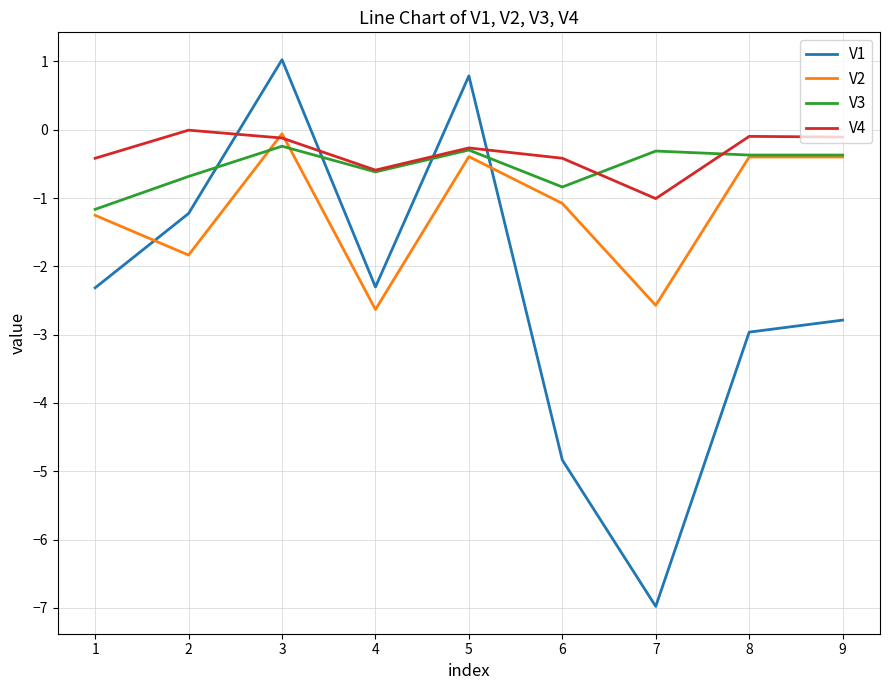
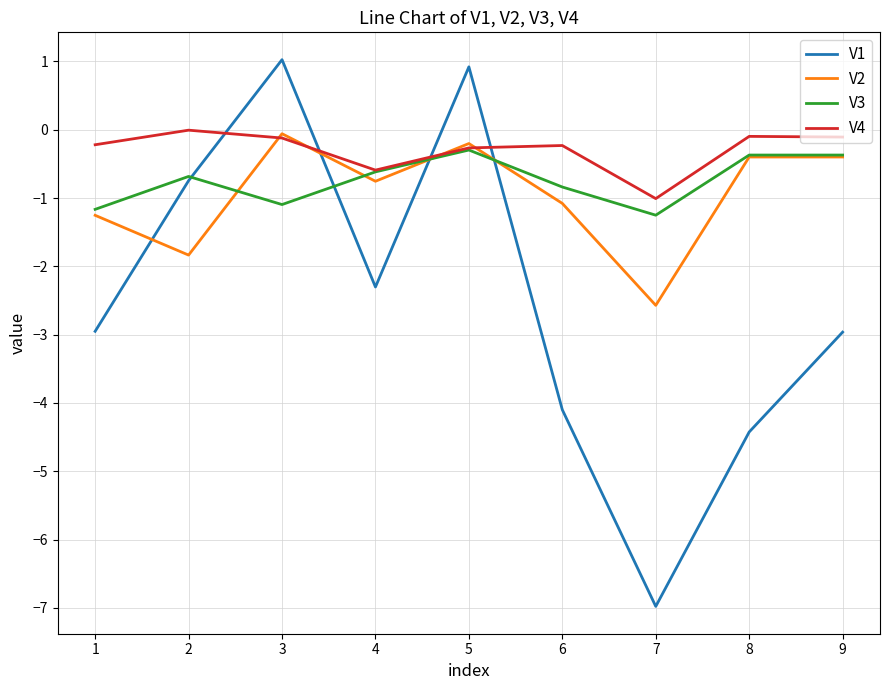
  {
    "V1": {
-     "1": -2.3,
-     "2": -1.2,
+     "1": -3.0,
+     "2": -0.7,
      "3": 1.0,
      "4": -2.3,
-     "5": 0.8,
-     "6": -4.8,
+     "5": 0.9,
+     "6": -4.1,
      "7": -7.0,
-     "8": -3.0,
-     "9": -2.8
+     "8": -4.4,
+     "9": -3.0
    },
    "V2": {
      "1": -1.3,
      "2": -1.8,
      "3": -0.1,
-     "4": -2.6,
-     "5": -0.4,
+     "4": -0.8,
+     "5": -0.2,
      "6": -1.1,
      "7": -2.6
    },
    "V3": {
      "1": -1.2,
      "2": -0.7,
-     "3": -0.2,
+     "3": -1.1,
      "6": -0.8,
-     "7": -0.3
+     "7": -1.3
    },
    "V4": {
-     "1": -0.4,
+     "1": -0.2,
      "2": 0.0,
      "3": -0.1,
-     "6": -0.4,
+     "6": -0.2,
      "7": -1.0,
      "8": -0.1
    }
  }
